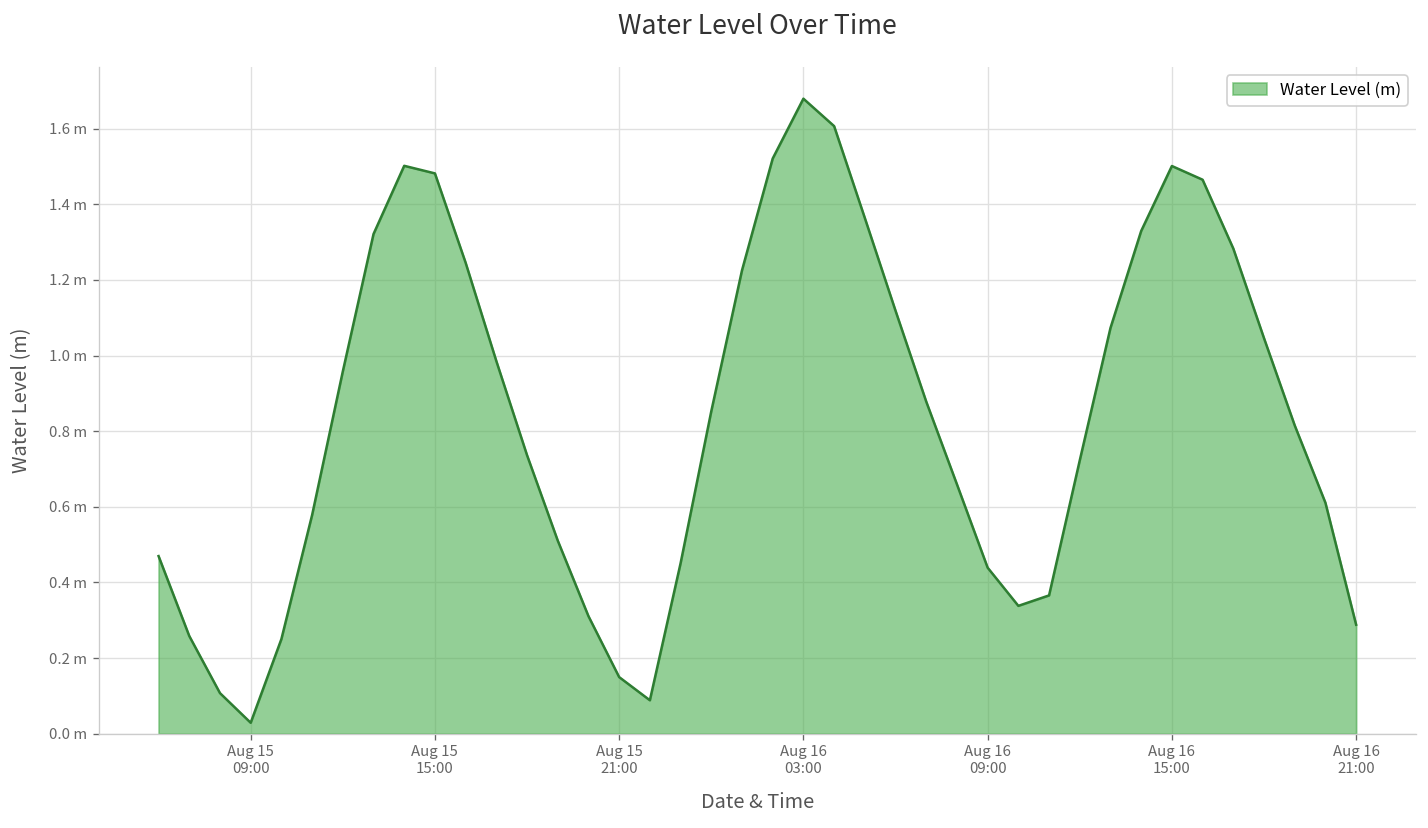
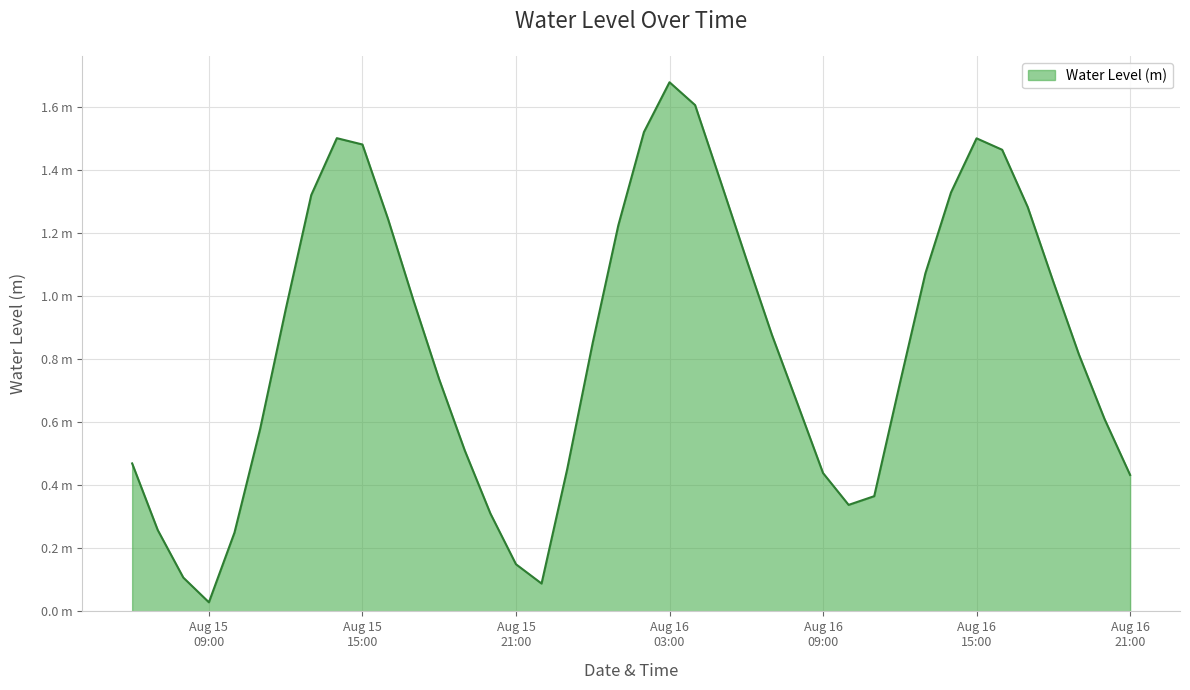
  {
    "Aug 15 09:00": "0.03 m",
    "Aug 15 15:00": "1.48 m",
    "Aug 15 21:00": "0.15 m",
    "Aug 16 03:00": "1.68 m",
    "Aug 16 09:00": "0.44 m",
    "Aug 16 15:00": "1.50 m",
-   "Aug 16 21:00": "0.29 m"
+   "Aug 16 21:00": "0.43 m"
  }
